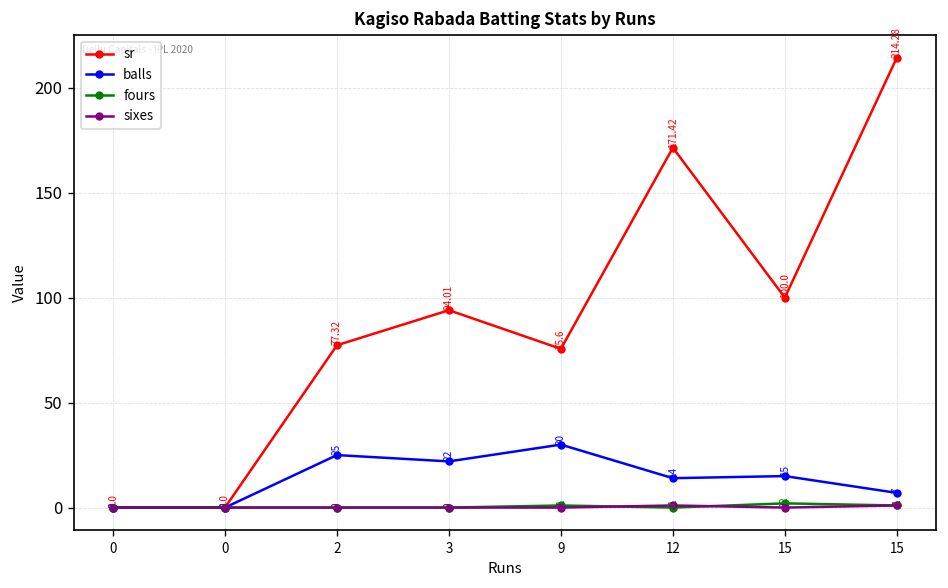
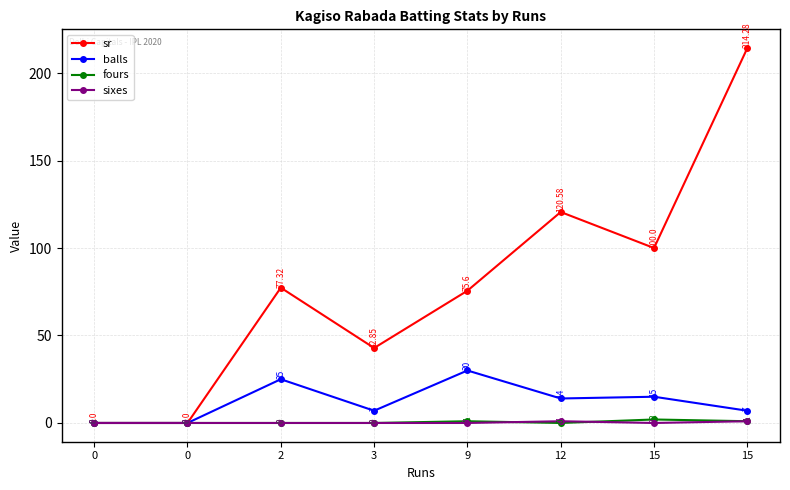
  {
    "sr": {
      "2": 77.32,
-     "3": 94.01,
+     "3": 42.85,
      "9": 75.6,
-     "12": 171.42
+     "12": 120.58
    },
    "balls": {
      "2": 25,
-     "3": 22,
+     "3": 7,
      "9": 30,
      "12": 14
    }
  }
